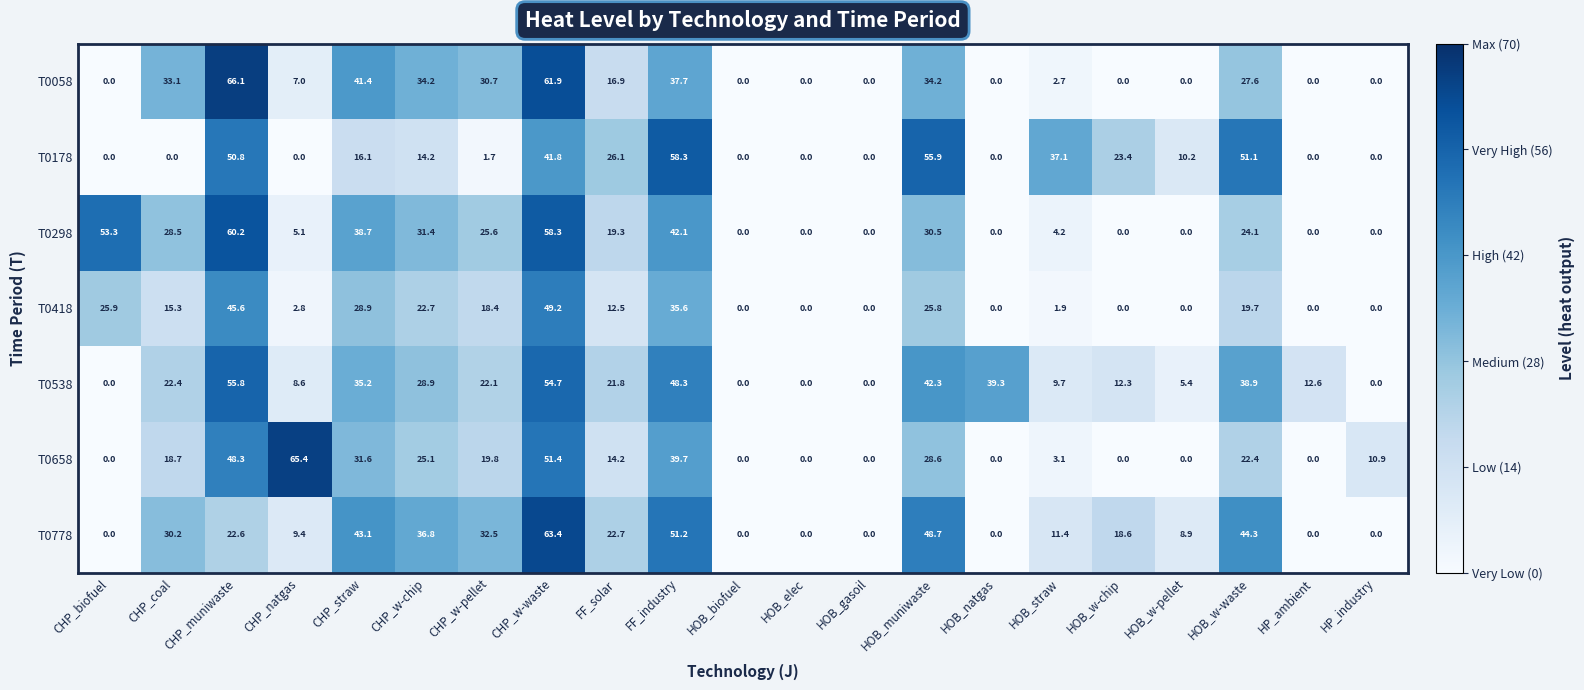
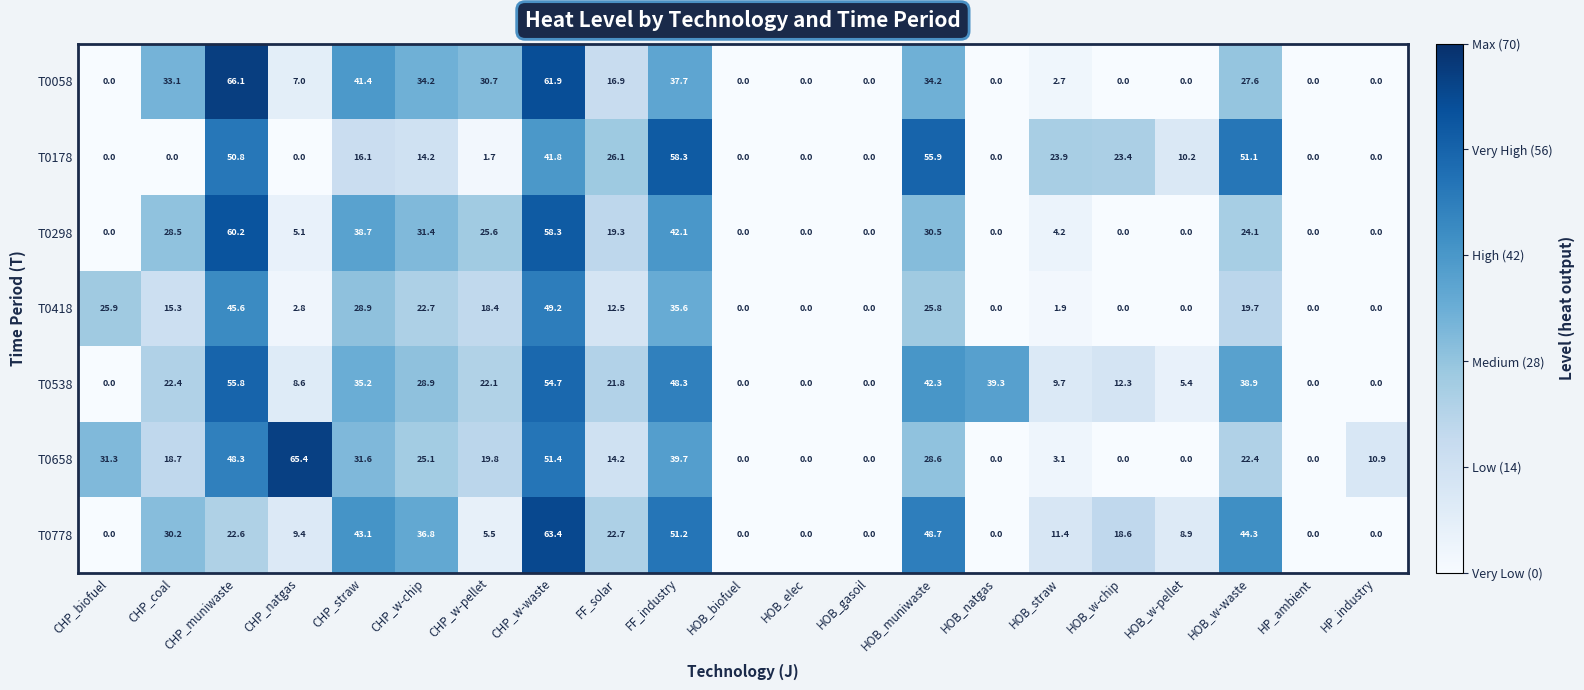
  {
    "T0058": {
      "CHP_biofuel": 0.0,
      "CHP_coal": 33.1,
      "CHP_muniwaste": 66.1,
      "CHP_natgas": 7.0,
      "CHP_straw": 41.4,
      "CHP_w-chip": 34.2,
      "CHP_w-pellet": 30.7,
      "CHP_w-waste": 61.9,
      "FF_solar": 16.9,
      "FF_industry": 37.7,
      "HOB_biofuel": 0.0,
      "HOB_elec": 0.0,
      "HOB_gasoil": 0.0,
      "HOB_muniwaste": 34.2,
      "HOB_natgas": 0.0,
      "HOB_straw": 2.7,
      "HOB_w-chip": 0.0,
      "HOB_w-pellet": 0.0,
      "HOB_w-waste": 27.6,
      "HP_ambient": 0.0,
      "HP_industry": 0.0
    },
    "T0178": {
      "CHP_biofuel": 0.0,
      "CHP_coal": 0.0,
      "CHP_muniwaste": 50.8,
      "CHP_natgas": 0.0,
      "CHP_straw": 16.1,
      "CHP_w-chip": 14.2,
      "CHP_w-pellet": 1.7,
      "CHP_w-waste": 41.8,
      "FF_solar": 26.1,
      "FF_industry": 58.3,
      "HOB_biofuel": 0.0,
      "HOB_elec": 0.0,
      "HOB_gasoil": 0.0,
      "HOB_muniwaste": 55.9,
      "HOB_natgas": 0.0,
-     "HOB_straw": 37.1,
+     "HOB_straw": 23.9,
      "HOB_w-chip": 23.4,
      "HOB_w-pellet": 10.2,
      "HOB_w-waste": 51.1,
      "HP_ambient": 0.0,
      "HP_industry": 0.0
    },
    "T0298": {
-     "CHP_biofuel": 53.3,
+     "CHP_biofuel": 0.0,
      "CHP_coal": 28.5,
      "CHP_muniwaste": 60.2,
      "CHP_natgas": 5.1,
      "CHP_straw": 38.7,
      "CHP_w-chip": 31.4,
      "CHP_w-pellet": 25.6,
      "CHP_w-waste": 58.3,
      "FF_solar": 19.3,
      "FF_industry": 42.1,
      "HOB_biofuel": 0.0,
      "HOB_elec": 0.0,
      "HOB_gasoil": 0.0,
      "HOB_muniwaste": 30.5,
      "HOB_natgas": 0.0,
      "HOB_straw": 4.2,
      "HOB_w-chip": 0.0,
      "HOB_w-pellet": 0.0,
      "HOB_w-waste": 24.1,
      "HP_ambient": 0.0,
      "HP_industry": 0.0
    },
    "T0418": {
      "CHP_biofuel": 25.9,
      "CHP_coal": 15.3,
      "CHP_muniwaste": 45.6,
      "CHP_natgas": 2.8,
      "CHP_straw": 28.9,
      "CHP_w-chip": 22.7,
      "CHP_w-pellet": 18.4,
      "CHP_w-waste": 49.2,
      "FF_solar": 12.5,
      "FF_industry": 35.6,
      "HOB_biofuel": 0.0,
      "HOB_elec": 0.0,
      "HOB_gasoil": 0.0,
      "HOB_muniwaste": 25.8,
      "HOB_natgas": 0.0,
      "HOB_straw": 1.9,
      "HOB_w-chip": 0.0,
      "HOB_w-pellet": 0.0,
      "HOB_w-waste": 19.7,
      "HP_ambient": 0.0,
      "HP_industry": 0.0
    },
    "T0538": {
      "CHP_biofuel": 0.0,
      "CHP_coal": 22.4,
      "CHP_muniwaste": 55.8,
      "CHP_natgas": 8.6,
      "CHP_straw": 35.2,
      "CHP_w-chip": 28.9,
      "CHP_w-pellet": 22.1,
      "CHP_w-waste": 54.7,
      "FF_solar": 21.8,
      "FF_industry": 48.3,
      "HOB_biofuel": 0.0,
      "HOB_elec": 0.0,
      "HOB_gasoil": 0.0,
      "HOB_muniwaste": 42.3,
      "HOB_natgas": 39.3,
      "HOB_straw": 9.7,
      "HOB_w-chip": 12.3,
      "HOB_w-pellet": 5.4,
      "HOB_w-waste": 38.9,
-     "HP_ambient": 12.6,
+     "HP_ambient": 0.0,
      "HP_industry": 0.0
    },
    "T0658": {
-     "CHP_biofuel": 0.0,
+     "CHP_biofuel": 31.3,
      "CHP_coal": 18.7,
      "CHP_muniwaste": 48.3,
      "CHP_natgas": 65.4,
      "CHP_straw": 31.6,
      "CHP_w-chip": 25.1,
      "CHP_w-pellet": 19.8,
      "CHP_w-waste": 51.4,
      "FF_solar": 14.2,
      "FF_industry": 39.7,
      "HOB_biofuel": 0.0,
      "HOB_elec": 0.0,
      "HOB_gasoil": 0.0,
      "HOB_muniwaste": 28.6,
      "HOB_natgas": 0.0,
      "HOB_straw": 3.1,
      "HOB_w-chip": 0.0,
      "HOB_w-pellet": 0.0,
      "HOB_w-waste": 22.4,
      "HP_ambient": 0.0,
      "HP_industry": 10.9
    },
    "T0778": {
      "CHP_biofuel": 0.0,
      "CHP_coal": 30.2,
      "CHP_muniwaste": 22.6,
      "CHP_natgas": 9.4,
      "CHP_straw": 43.1,
      "CHP_w-chip": 36.8,
-     "CHP_w-pellet": 32.5,
+     "CHP_w-pellet": 5.5,
      "CHP_w-waste": 63.4,
      "FF_solar": 22.7,
      "FF_industry": 51.2,
      "HOB_biofuel": 0.0,
      "HOB_elec": 0.0,
      "HOB_gasoil": 0.0,
      "HOB_muniwaste": 48.7,
      "HOB_natgas": 0.0,
      "HOB_straw": 11.4,
      "HOB_w-chip": 18.6,
      "HOB_w-pellet": 8.9,
      "HOB_w-waste": 44.3,
      "HP_ambient": 0.0,
      "HP_industry": 0.0
    }
  }
